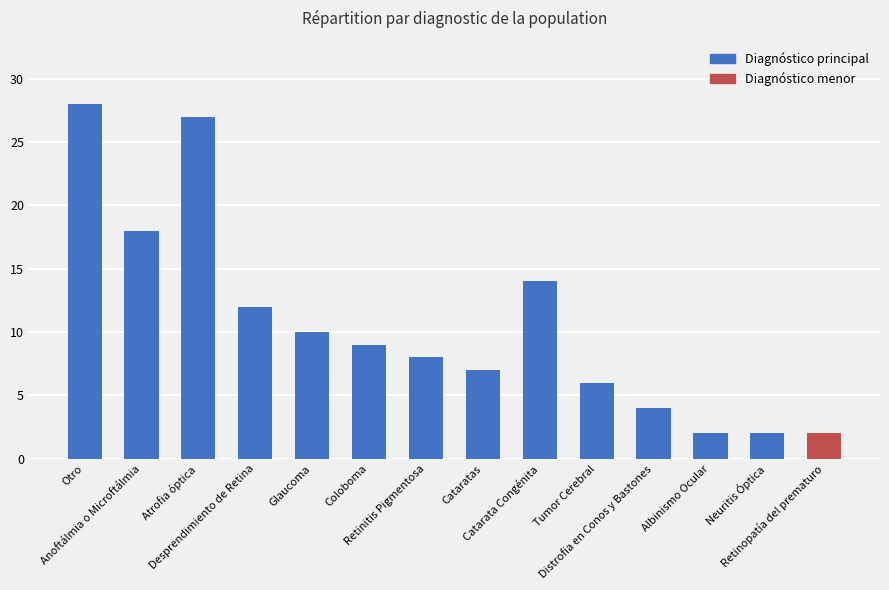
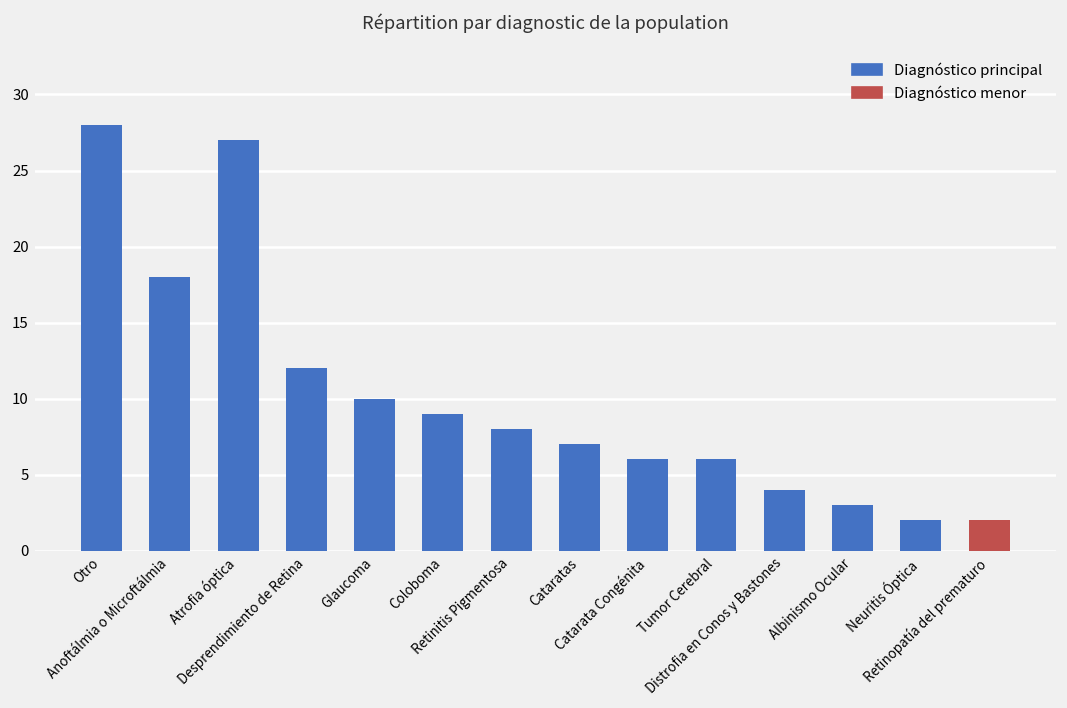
  {
    "Otro": 28,
    "Anoftálmia o Microftálmia": 18,
    "Atrofia óptica": 27,
    "Desprendimiento de Retina": 12,
    "Glaucoma": 10,
    "Coloboma": 9,
    "Retinitis Pigmentosa": 8,
    "Cataratas": 7,
-   "Catarata Congénita": 14,
+   "Catarata Congénita": 6,
    "Tumor Cerebral": 6,
    "Distrofia en Conos y Bastones": 4,
-   "Albinismo Ocular": 2,
+   "Albinismo Ocular": 3,
    "Neuritis Óptica": 2,
    "Retinopatía del prematuro": 2
  }
